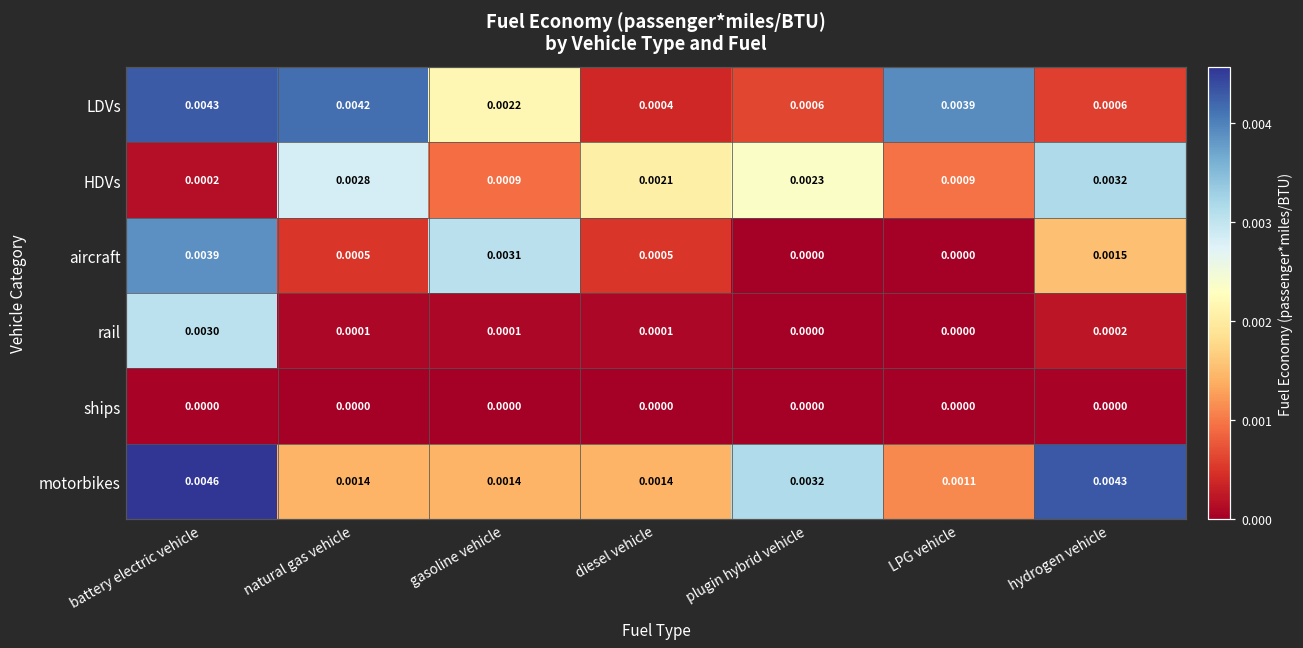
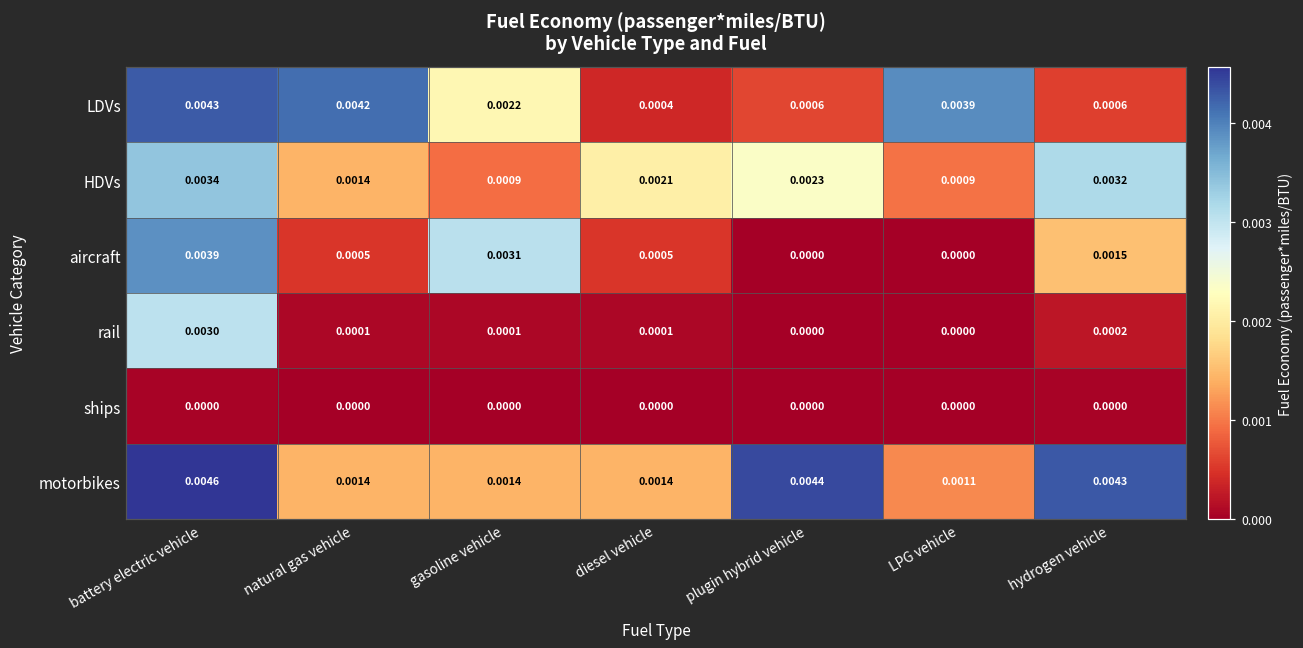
  {
    "LDVs": {
      "battery electric vehicle": 0.0043,
      "natural gas vehicle": 0.0042,
      "gasoline vehicle": 0.0022,
      "diesel vehicle": 0.0004,
      "plugin hybrid vehicle": 0.0006,
      "LPG vehicle": 0.0039,
      "hydrogen vehicle": 0.0006
    },
    "HDVs": {
-     "battery electric vehicle": 0.0002,
-     "natural gas vehicle": 0.0028,
+     "battery electric vehicle": 0.0034,
+     "natural gas vehicle": 0.0014,
      "gasoline vehicle": 0.0009,
      "diesel vehicle": 0.0021,
      "plugin hybrid vehicle": 0.0023,
      "LPG vehicle": 0.0009,
      "hydrogen vehicle": 0.0032
    },
    "aircraft": {
      "battery electric vehicle": 0.0039,
      "natural gas vehicle": 0.0005,
      "gasoline vehicle": 0.0031,
      "diesel vehicle": 0.0005,
      "plugin hybrid vehicle": 0.0000,
      "LPG vehicle": 0.0000,
      "hydrogen vehicle": 0.0015
    },
    "rail": {
      "battery electric vehicle": 0.0030,
      "natural gas vehicle": 0.0001,
      "gasoline vehicle": 0.0001,
      "diesel vehicle": 0.0001,
      "plugin hybrid vehicle": 0.0000,
      "LPG vehicle": 0.0000,
      "hydrogen vehicle": 0.0002
    },
    "ships": {
      "battery electric vehicle": 0.0000,
      "natural gas vehicle": 0.0000,
      "gasoline vehicle": 0.0000,
      "diesel vehicle": 0.0000,
      "plugin hybrid vehicle": 0.0000,
      "LPG vehicle": 0.0000,
      "hydrogen vehicle": 0.0000
    },
    "motorbikes": {
      "battery electric vehicle": 0.0046,
      "natural gas vehicle": 0.0014,
      "gasoline vehicle": 0.0014,
      "diesel vehicle": 0.0014,
-     "plugin hybrid vehicle": 0.0032,
+     "plugin hybrid vehicle": 0.0044,
      "LPG vehicle": 0.0011,
      "hydrogen vehicle": 0.0043
    }
  }
